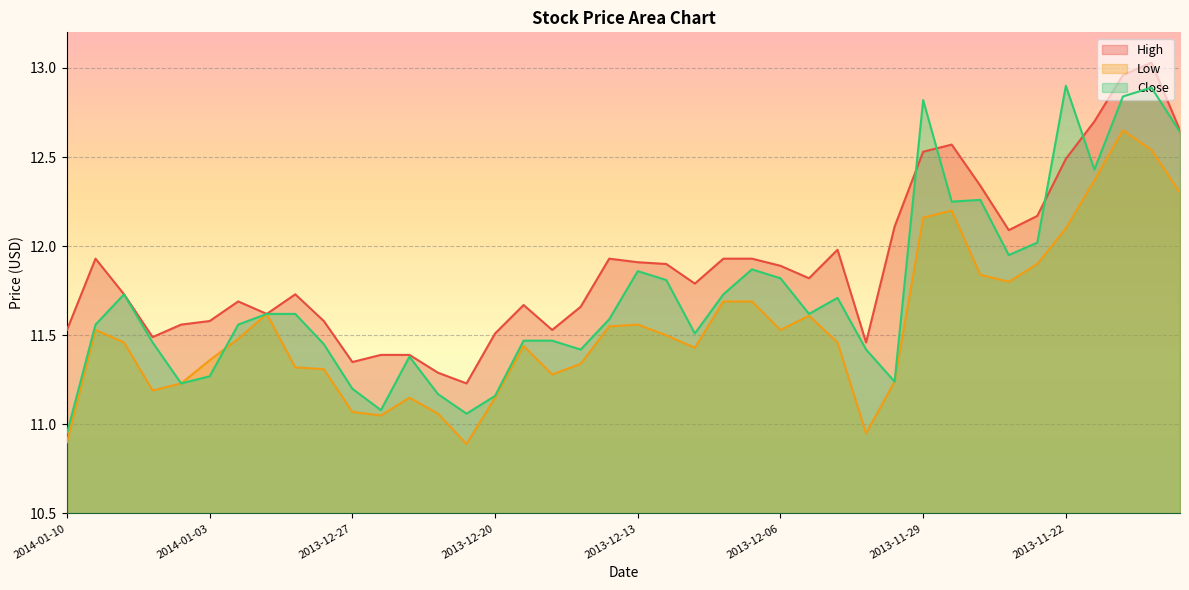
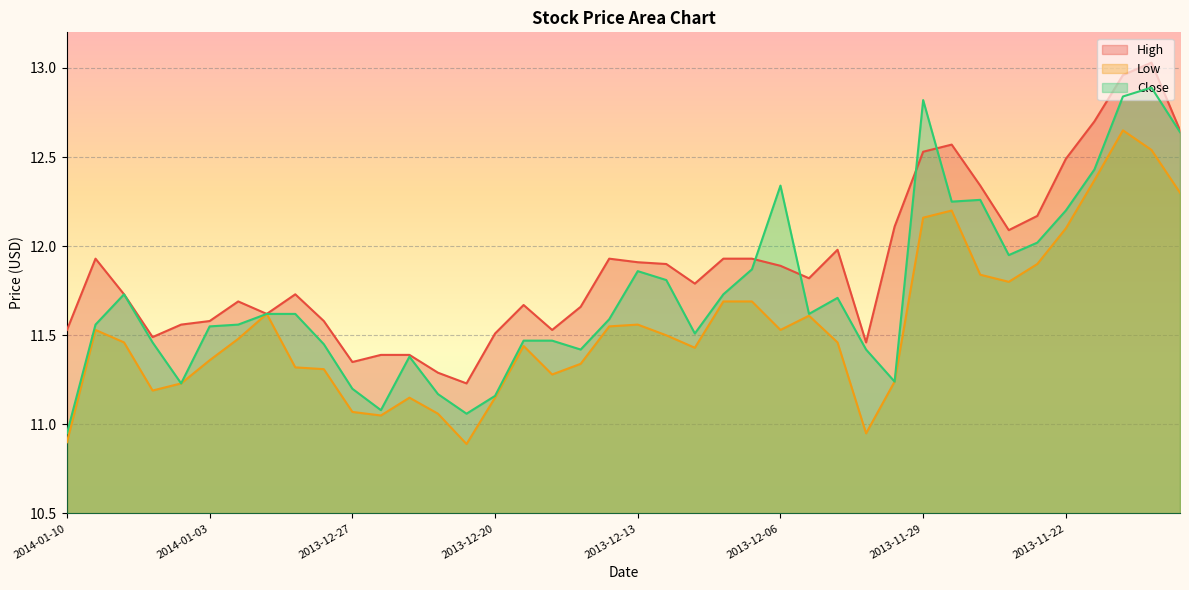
  {
    "Close": {
      "2014-01-10": 10.95,
-     "2014-01-03": 11.27,
+     "2014-01-03": 11.55,
      "2013-12-27": 11.20,
      "2013-12-13": 11.86,
-     "2013-12-06": 11.82,
+     "2013-12-06": 12.34,
      "2013-11-29": 12.82,
-     "2013-11-22": 12.9
+     "2013-11-22": 12.2
    }
  }
